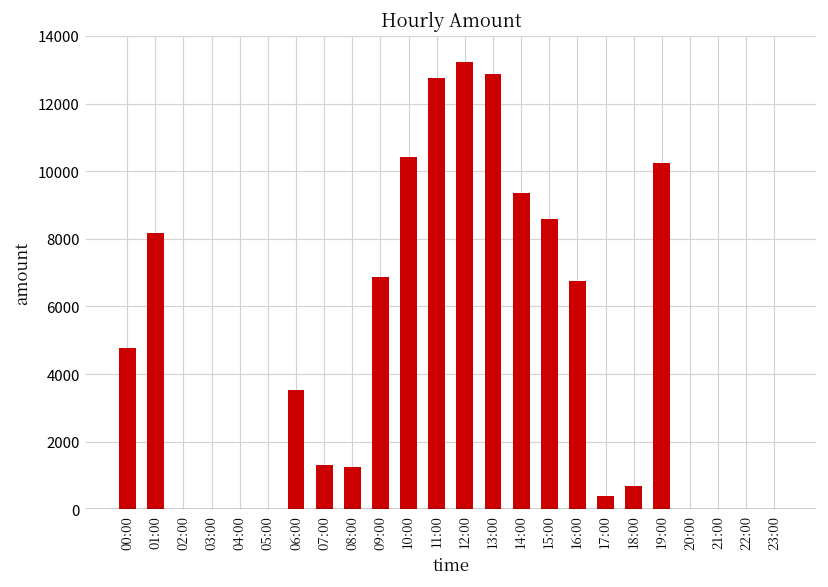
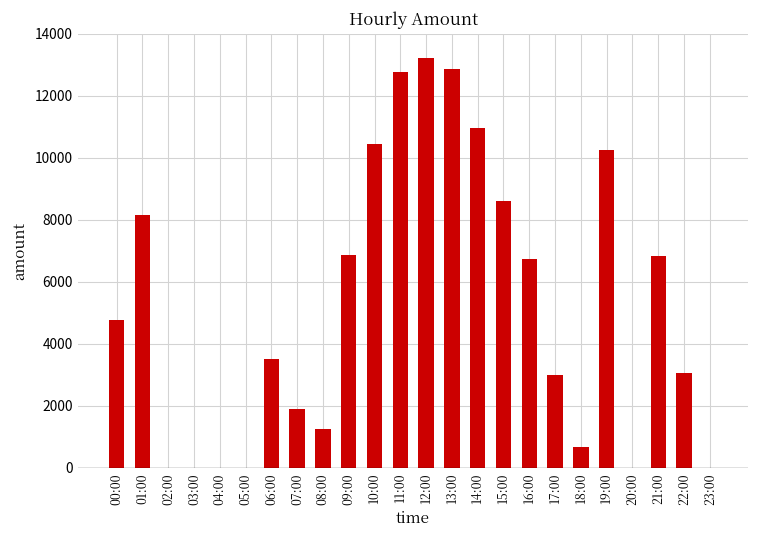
  {
    "00:00": 4800,
    "01:00": 8200,
    "02:00": 0,
    "03:00": 0,
    "04:00": 0,
    "05:00": 0,
    "06:00": 3500,
-   "07:00": 1300,
+   "07:00": 1900,
    "08:00": 1300,
    "09:00": 6900,
    "10:00": 10400,
    "11:00": 12800,
    "12:00": 13200,
    "13:00": 12900,
-   "14:00": 9400,
+   "14:00": 11000,
    "15:00": 8600,
    "16:00": 6800,
-   "17:00": 400,
+   "17:00": 3000,
    "18:00": 700,
    "19:00": 10300,
    "20:00": 0,
-   "21:00": 0,
-   "22:00": 0,
+   "21:00": 6800,
+   "22:00": 3100,
    "23:00": 0
  }
